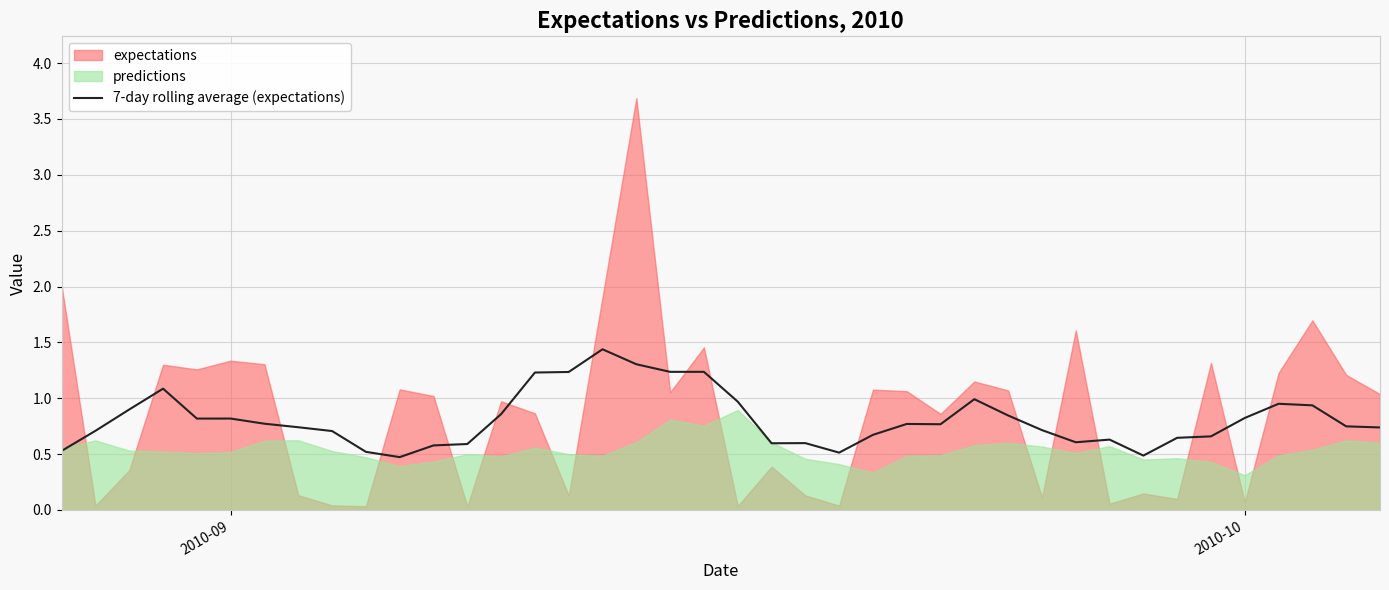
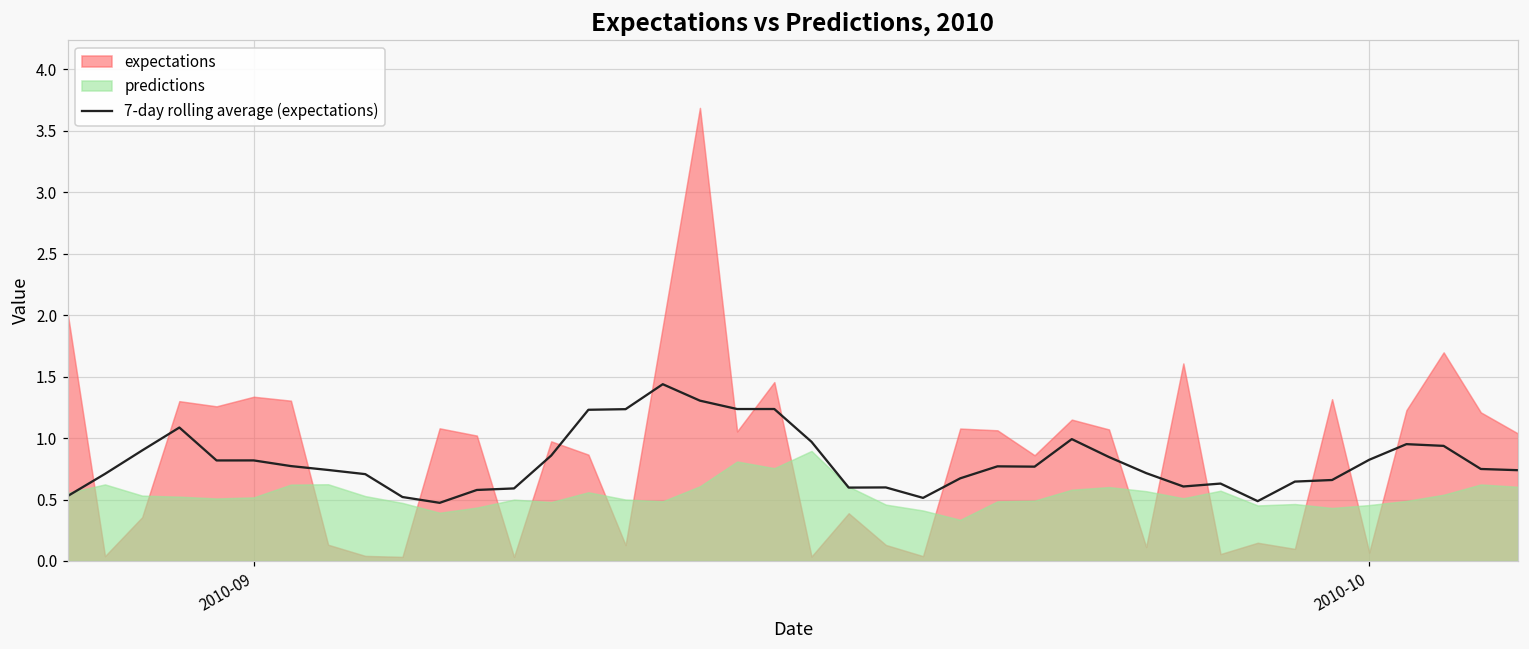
  {
    "7-day rolling average (expectations)": {
      "2010-09": 0.82,
      "2010-10": 0.82
    },
    "expectations": {
      "2010-09": 1.34,
      "2010-10": 0.07
    },
    "predictions": {
      "2010-09": 0.52,
-     "2010-10": 0.31
+     "2010-10": 0.45
    }
  }
